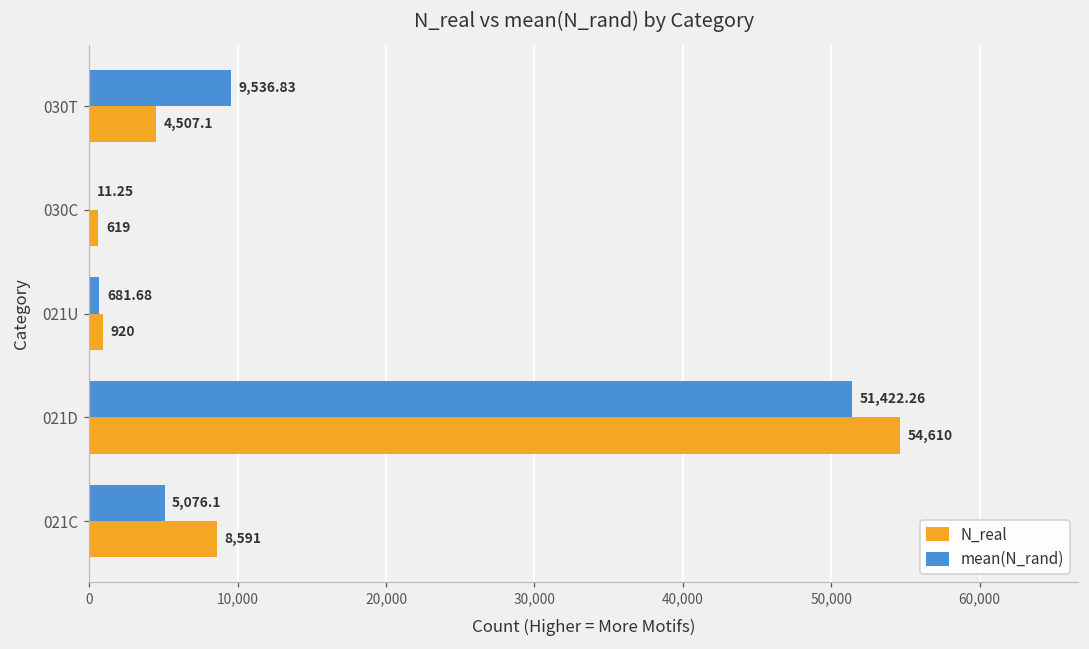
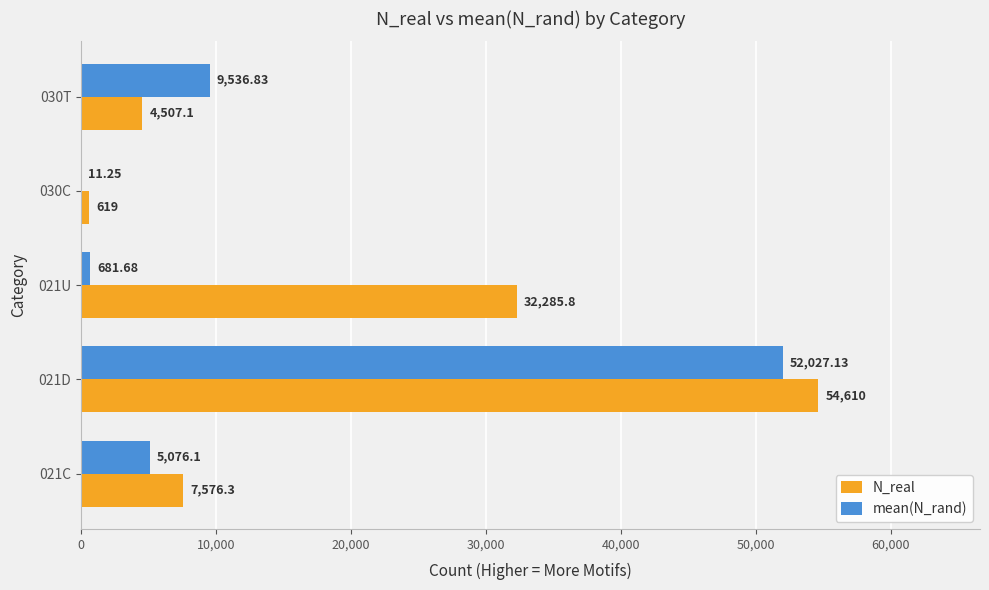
  {
    "N_real": {
      "030T": "4,507.1",
      "030C": "619",
-     "021U": "920",
+     "021U": "32,285.8",
      "021D": "54,610",
-     "021C": "8,591"
+     "021C": "7,576.3"
    },
    "mean(N_rand)": {
      "030T": "9,536.83",
      "030C": "11.25",
      "021U": "681.68",
-     "021D": "51,422.26",
+     "021D": "52,027.13",
      "021C": "5,076.1"
    }
  }
